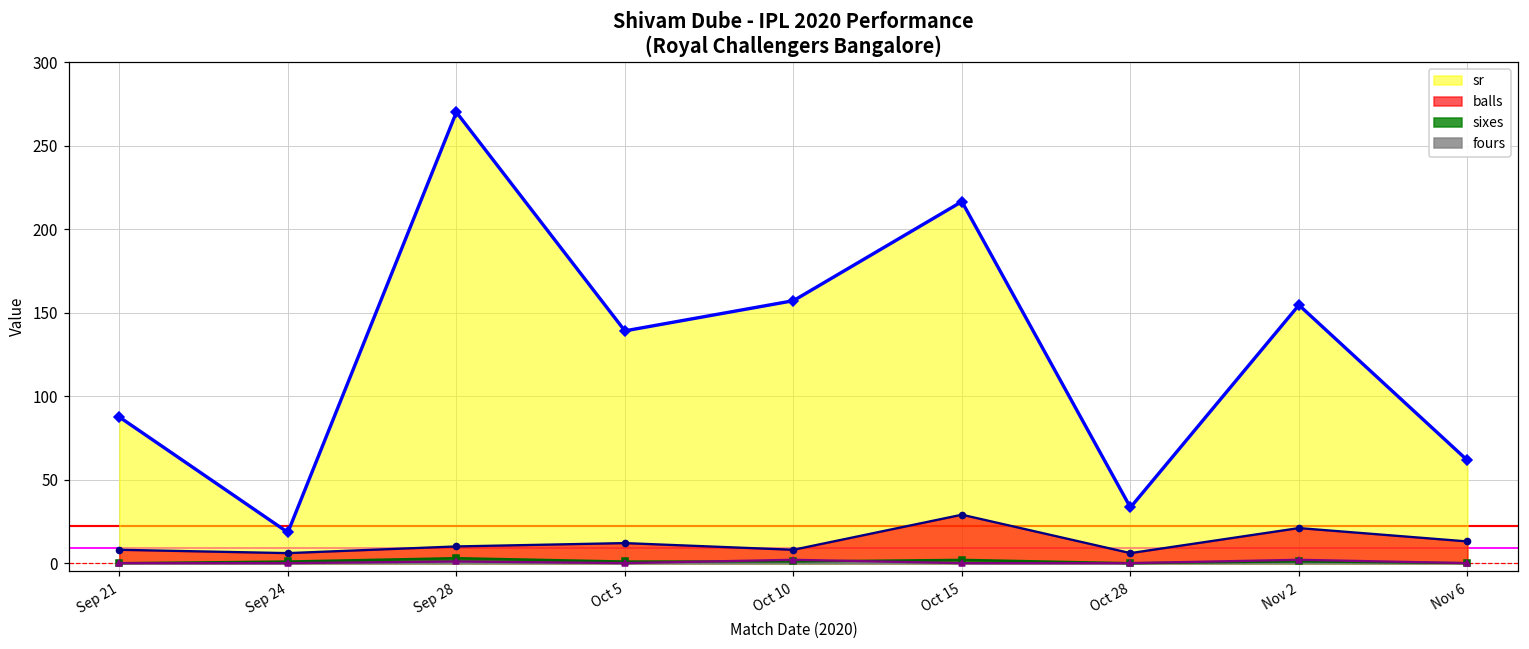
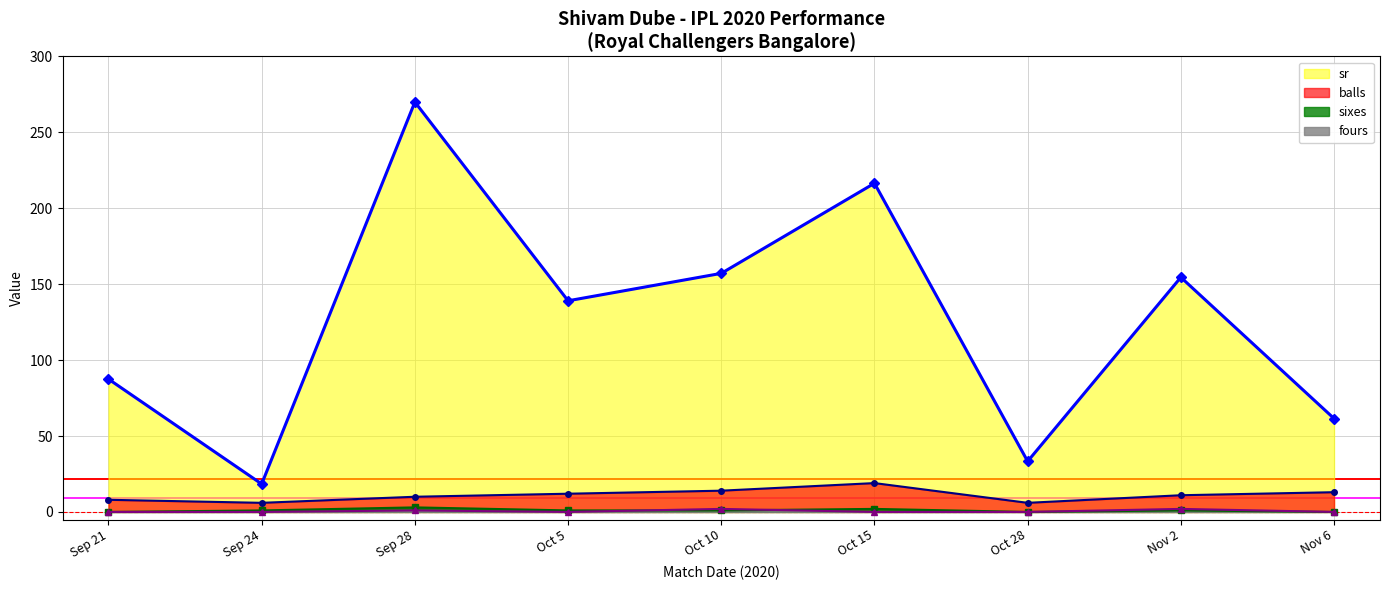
  {
    "sr": {
      "Sep 21": 88,
      "Sep 24": 18,
      "Sep 28": 270,
      "Oct 5": 139,
      "Oct 10": 157,
      "Oct 15": 216,
      "Oct 28": 33,
      "Nov 2": 155,
      "Nov 6": 62
    },
    "balls": {
      "Sep 21": 8,
      "Sep 24": 6,
      "Sep 28": 10,
      "Oct 5": 12,
-     "Oct 10": 8,
-     "Oct 15": 29,
+     "Oct 10": 14,
+     "Oct 15": 19,
      "Oct 28": 6,
-     "Nov 2": 21,
+     "Nov 2": 11,
      "Nov 6": 13
    },
    "sixes": {
      "Sep 28": 3,
      "Oct 15": 2
    },
    "fours": {
      "Sep 28": 1,
      "Oct 15": 0
    }
  }
